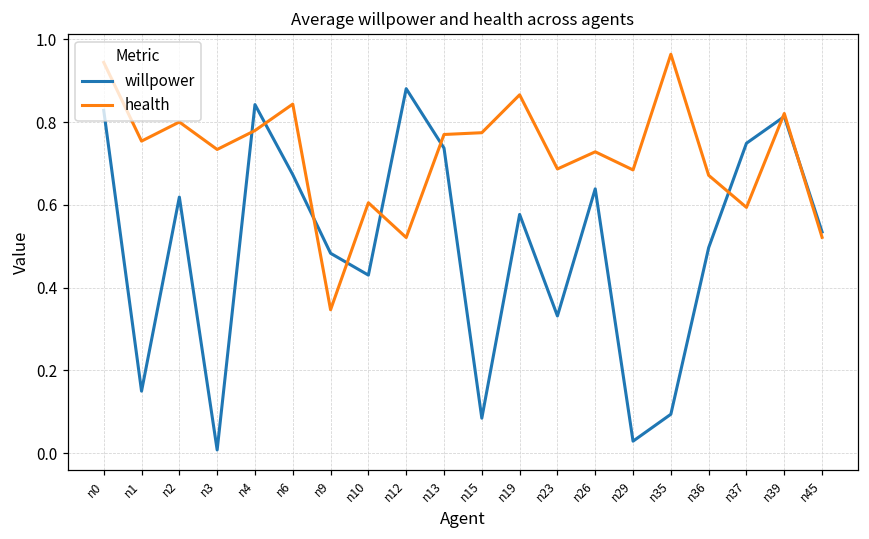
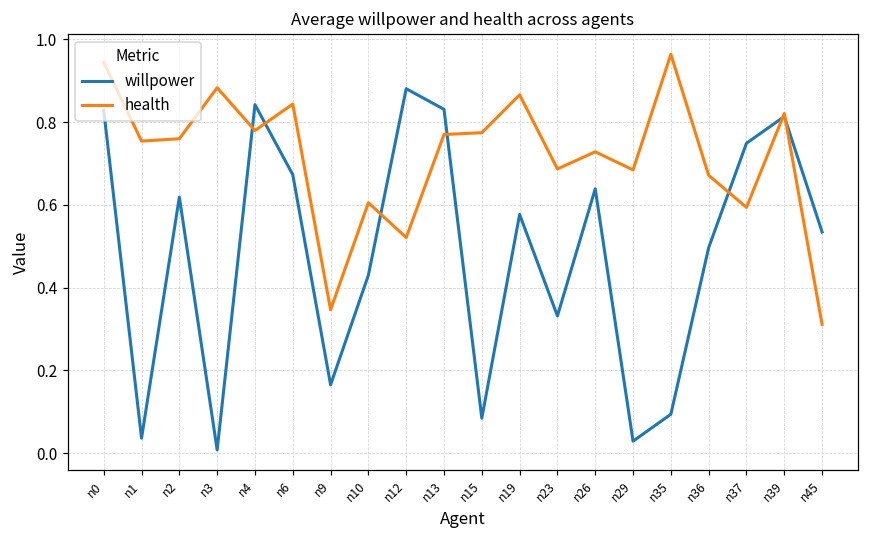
  {
    "willpower": {
-     "n1": 0.15,
+     "n1": 0.04,
      "n2": 0.62,
      "n3": 0.01,
      "n4": 0.84,
      "n6": 0.67,
-     "n9": 0.48,
+     "n9": 0.17,
      "n10": 0.43,
      "n12": 0.88,
-     "n13": 0.74,
+     "n13": 0.83,
      "n15": 0.08,
      "n19": 0.58,
      "n23": 0.33,
      "n26": 0.64,
      "n29": 0.03,
      "n35": 0.09,
      "n36": 0.50,
      "n37": 0.75,
      "n39": 0.81,
      "n45": 0.53
    },
    "health": {
      "n1": 0.75,
-     "n2": 0.80,
-     "n3": 0.73,
+     "n2": 0.76,
+     "n3": 0.88,
      "n4": 0.78,
      "n6": 0.84,
      "n9": 0.35,
      "n10": 0.61,
      "n12": 0.52,
      "n13": 0.77,
      "n15": 0.77,
      "n19": 0.87,
      "n23": 0.69,
      "n26": 0.73,
      "n29": 0.68,
      "n35": 0.96,
      "n36": 0.67,
      "n37": 0.59,
      "n39": 0.82,
-     "n45": 0.52
+     "n45": 0.31
    }
  }
